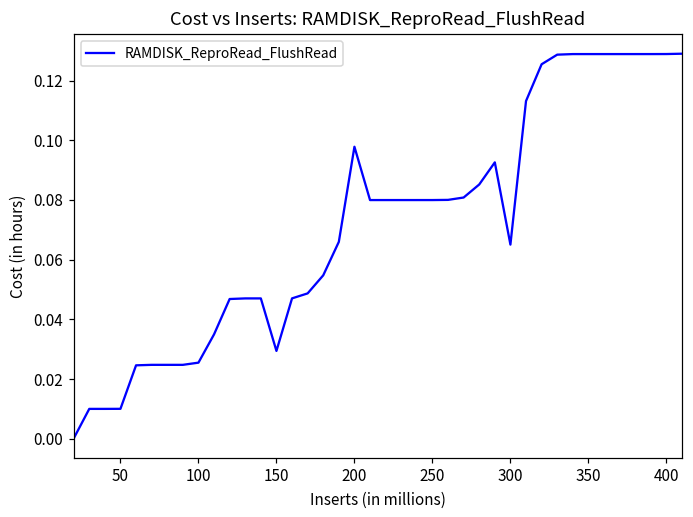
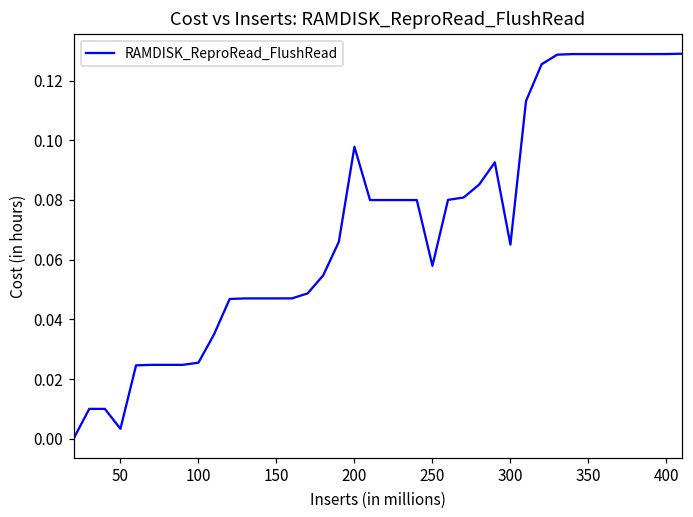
  {
-   "50": 0.010,
+   "50": 0.003,
    "100": 0.026,
-   "150": 0.029,
+   "150": 0.047,
    "200": 0.098,
-   "250": 0.080,
+   "250": 0.058,
    "300": 0.065,
    "350": 0.129,
    "400": 0.129
  }
